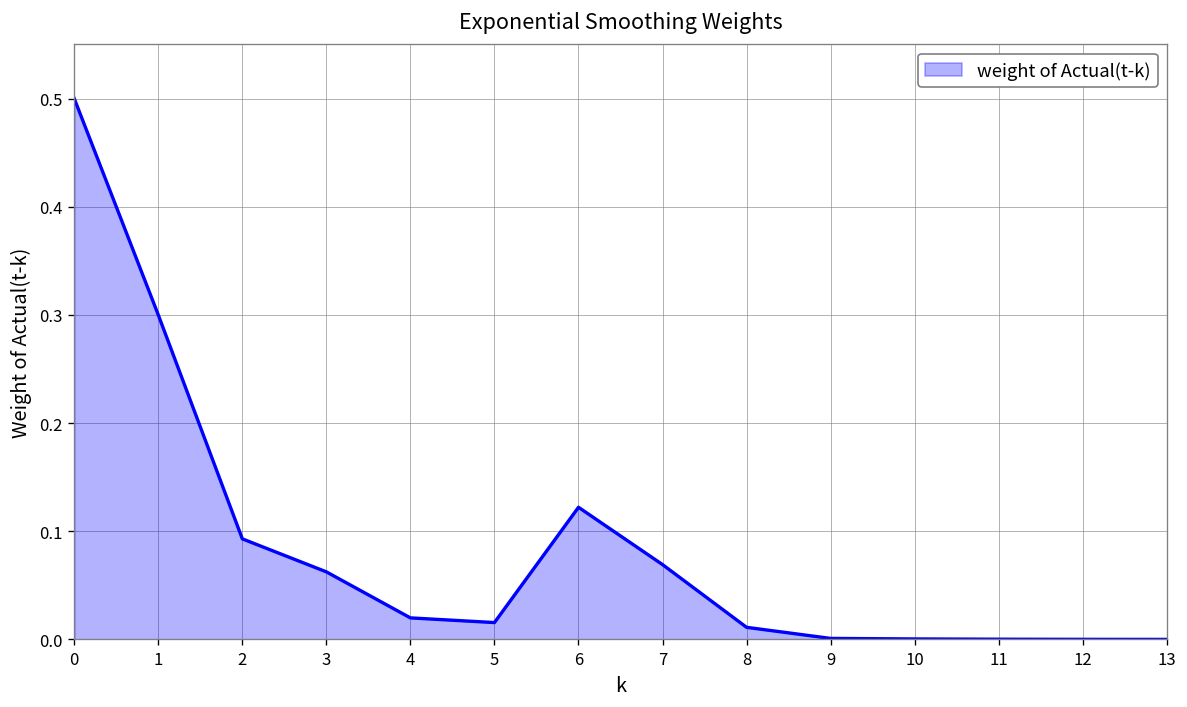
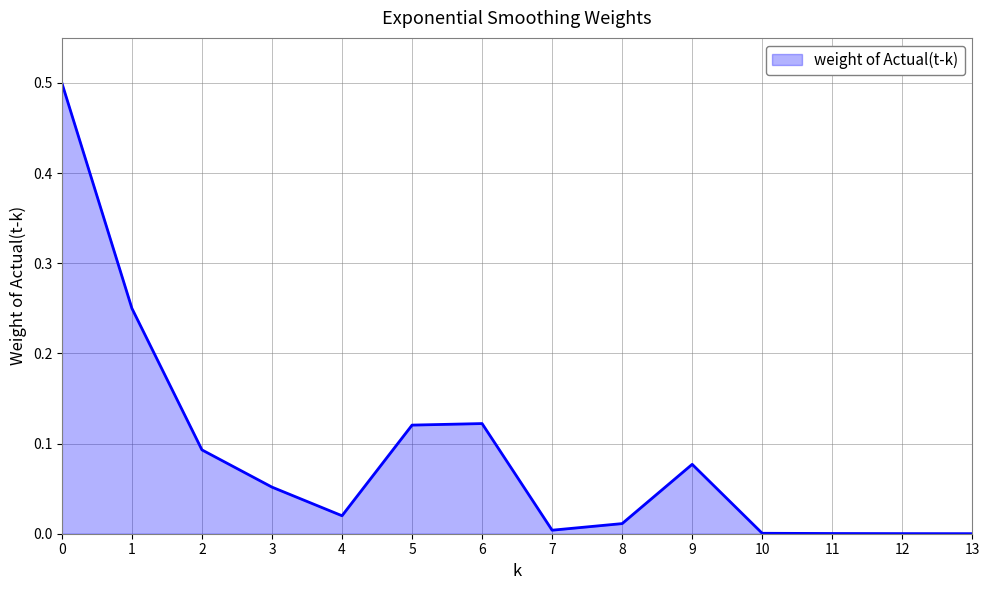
  {
    "0": 0.50,
-   "1": 0.30,
+   "1": 0.25,
    "2": 0.09,
-   "3": 0.06,
+   "3": 0.05,
    "4": 0.02,
-   "5": 0.02,
+   "5": 0.12,
    "6": 0.12,
-   "7": 0.07,
+   "7": 0.00,
    "8": 0.01,
-   "9": 0.00,
+   "9": 0.08,
    "10": 0.00,
    "11": 0.00,
    "12": 0.00,
    "13": 0.00
  }
